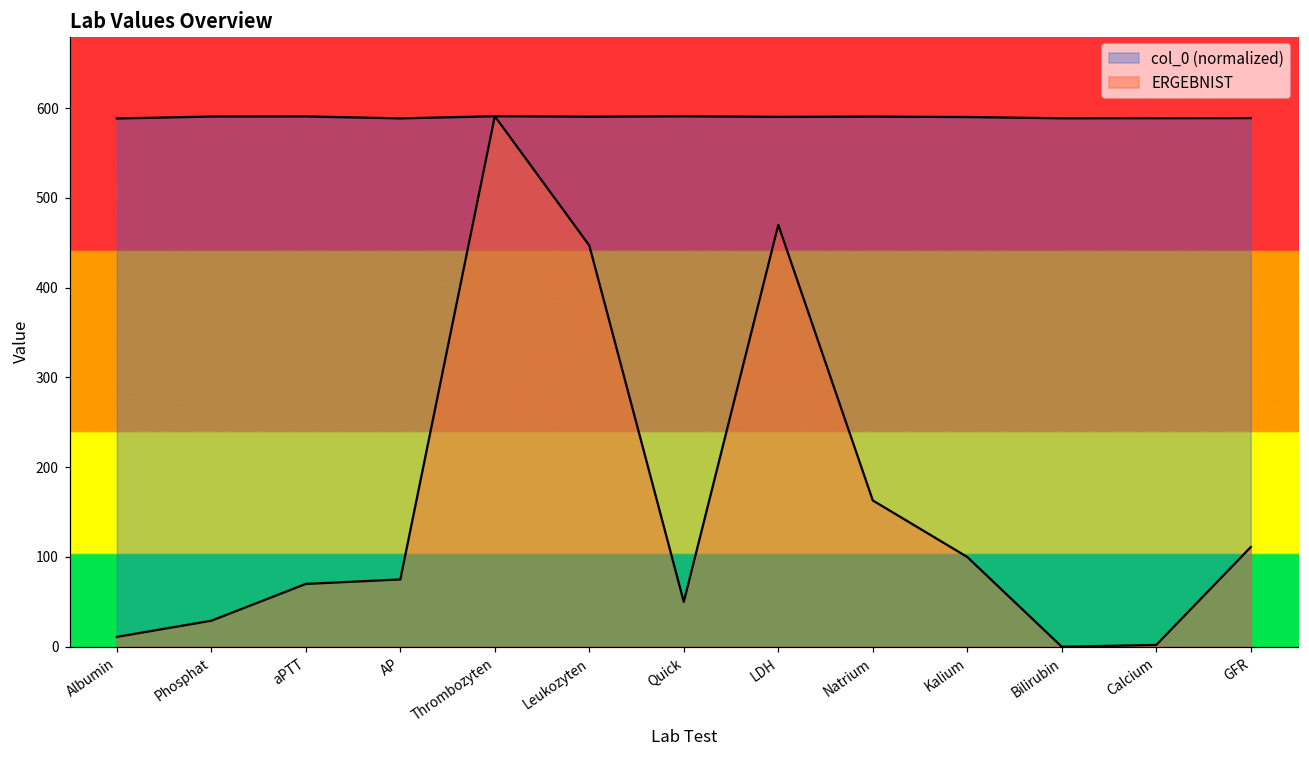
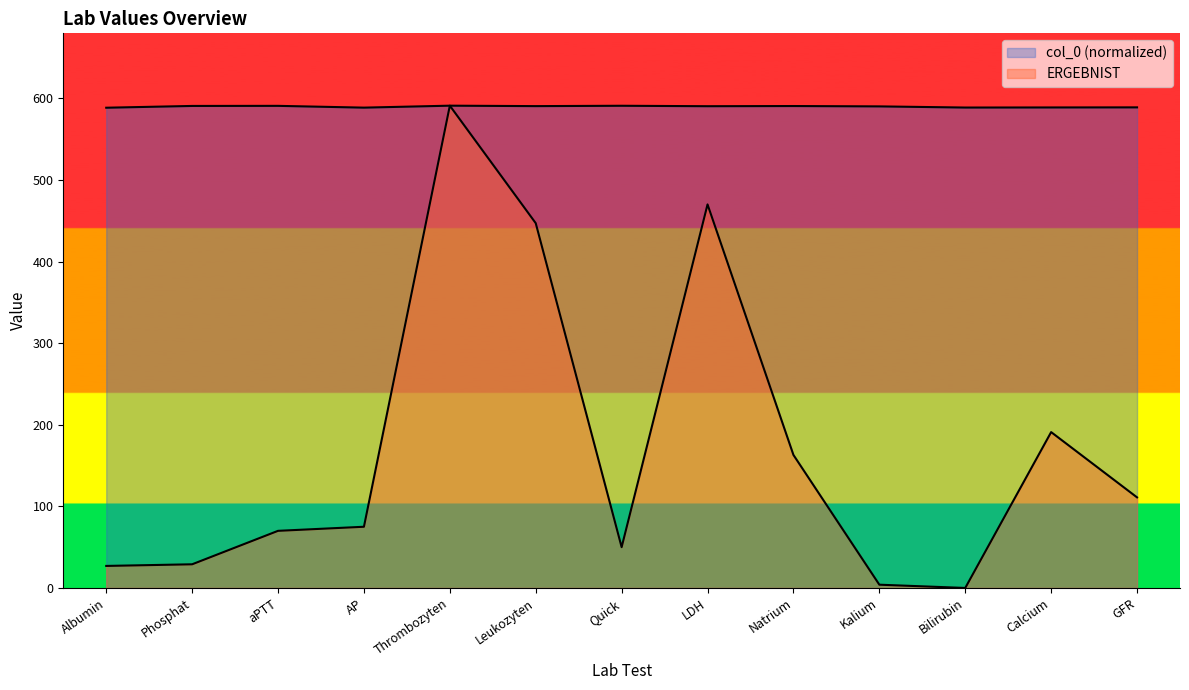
  {
    "col_0 (normalized)": {
      "Albumin": 590,
      "Phosphat": 590,
      "aPTT": 590,
      "AP": 590,
      "Leukozyten": 590,
      "Quick": 590,
      "LDH": 590,
      "Natrium": 590,
      "Kalium": 590,
      "Bilirubin": 590,
      "Calcium": 590,
      "GFR": 590
    },
    "ERGEBNIST": {
-     "Albumin": 10,
+     "Albumin": 30,
      "Phosphat": 30,
      "aPTT": 70,
      "AP": 80,
      "Leukozyten": 450,
      "Quick": 50,
      "LDH": 470,
      "Natrium": 160,
-     "Kalium": 100,
+     "Kalium": 0,
      "Bilirubin": 0,
-     "Calcium": 0,
+     "Calcium": 190,
      "GFR": 110
    }
  }
